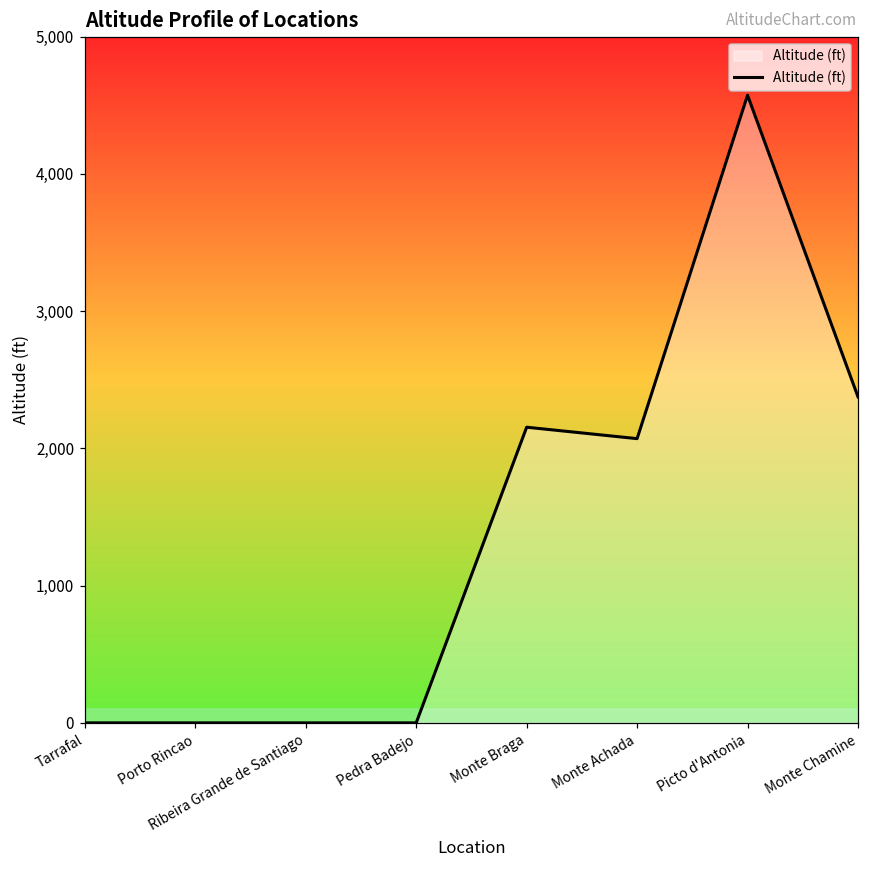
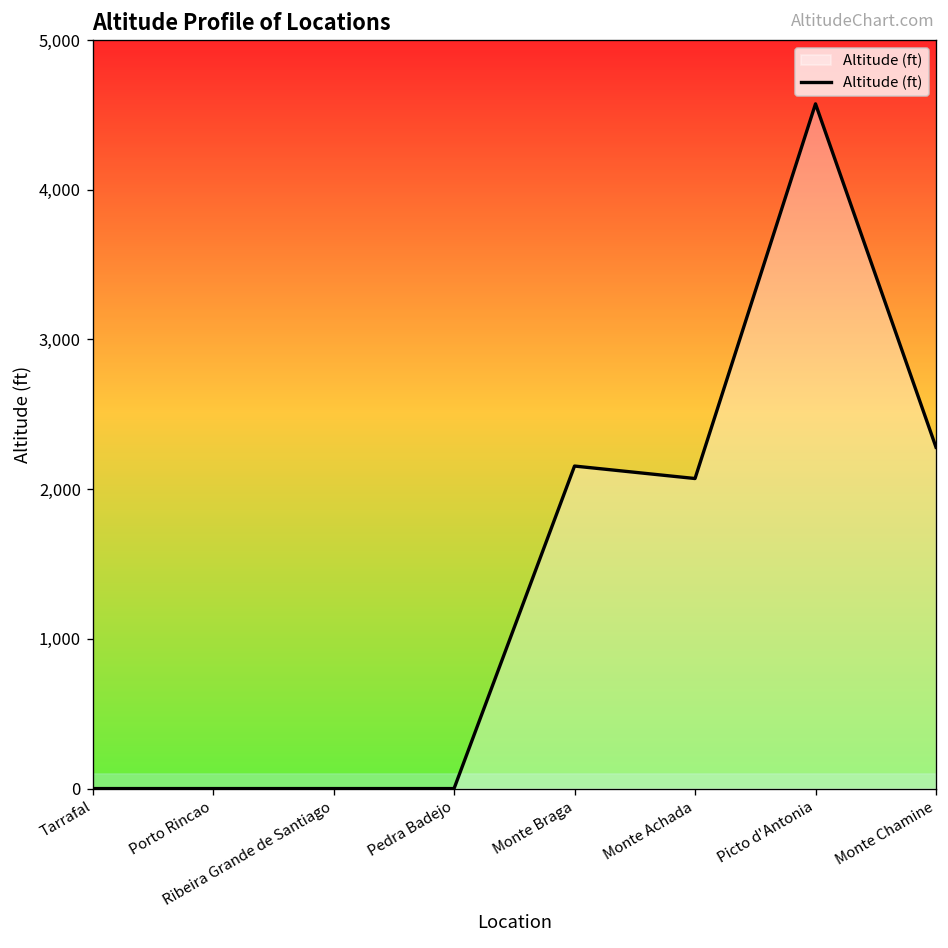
  {
    "Monte Braga": "2,150",
    "Monte Achada": "2,070",
    "Picto d'Antonia": "4,570",
-   "Monte Chamine": "2,380"
+   "Monte Chamine": "2,280"
  }
